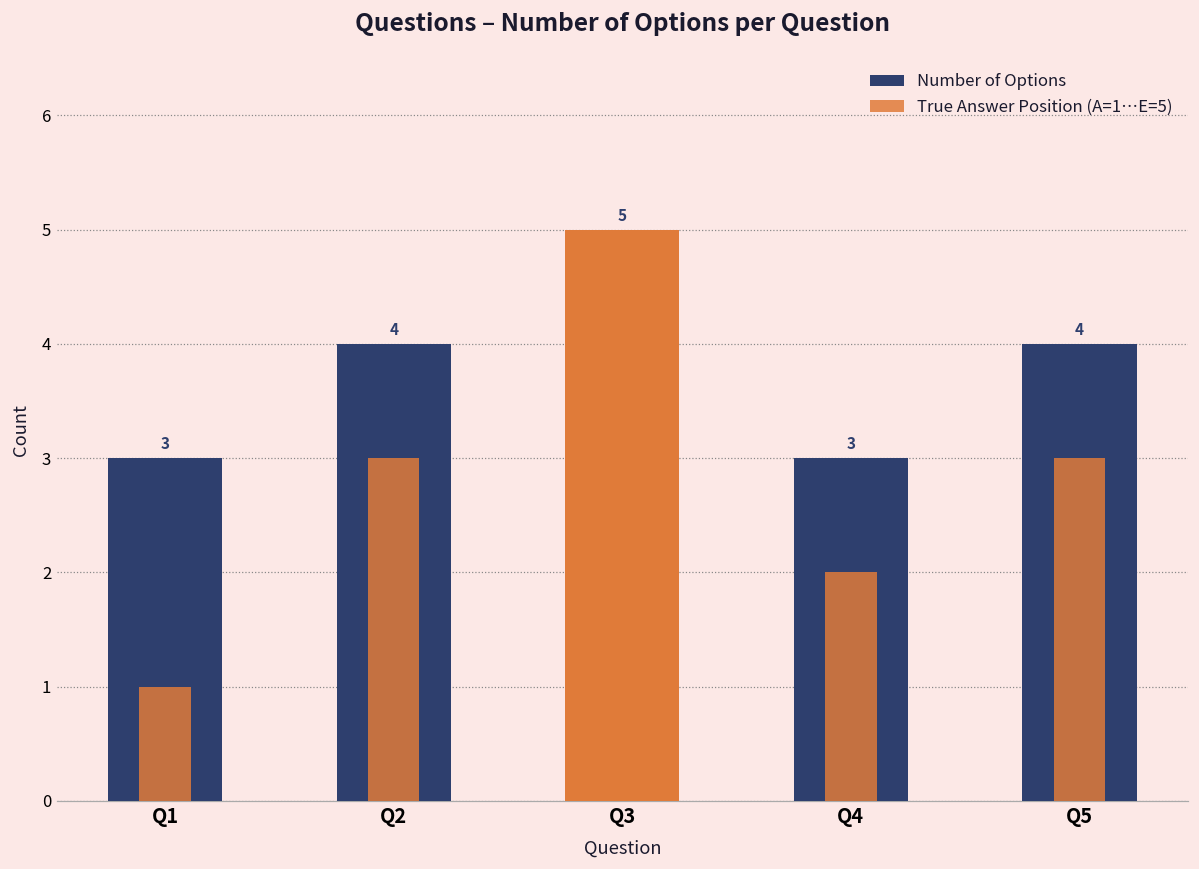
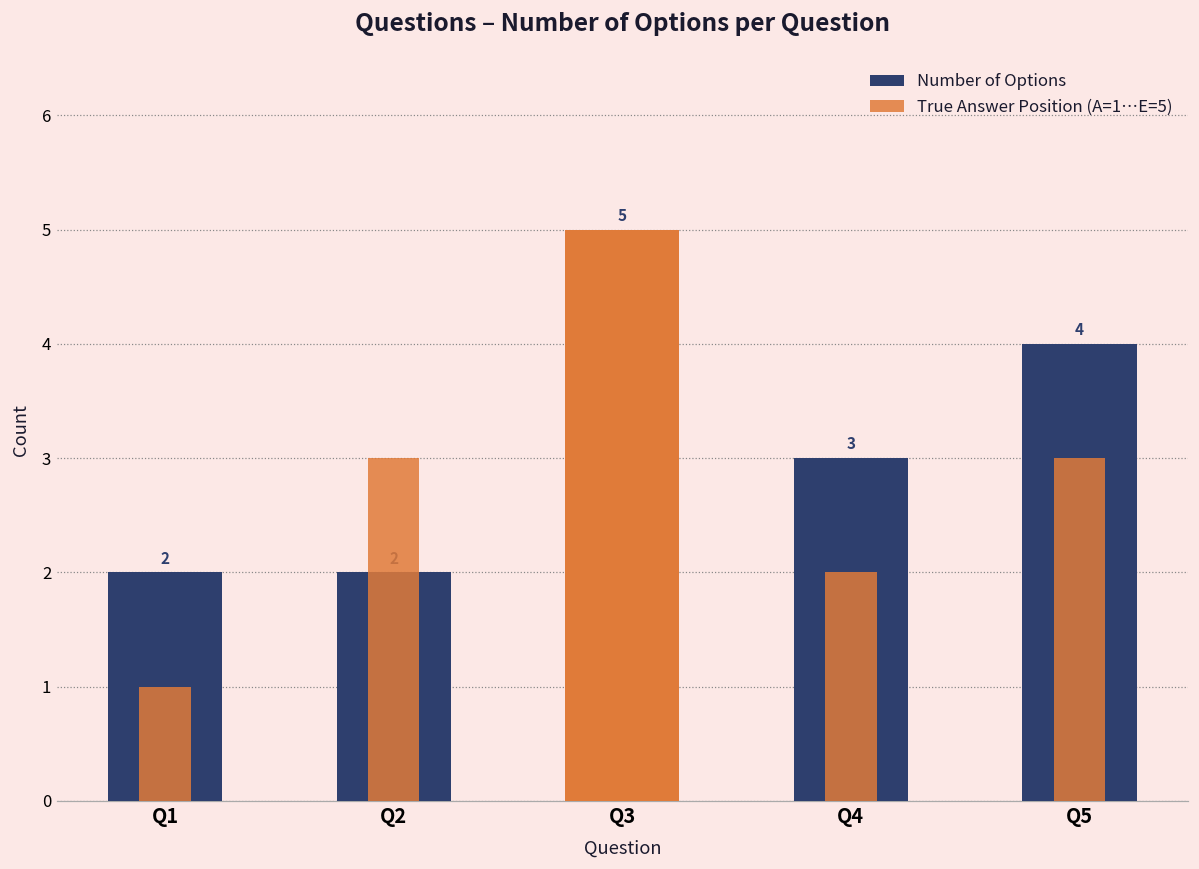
  {
    "Number of Options": {
-     "Q1": 3,
-     "Q2": 4,
+     "Q1": 2,
+     "Q2": 2,
      "Q3": 5,
      "Q4": 3,
      "Q5": 4
    },
    "True Answer Position (A=1…E=5)": {
      "Q3": 5
    }
  }
